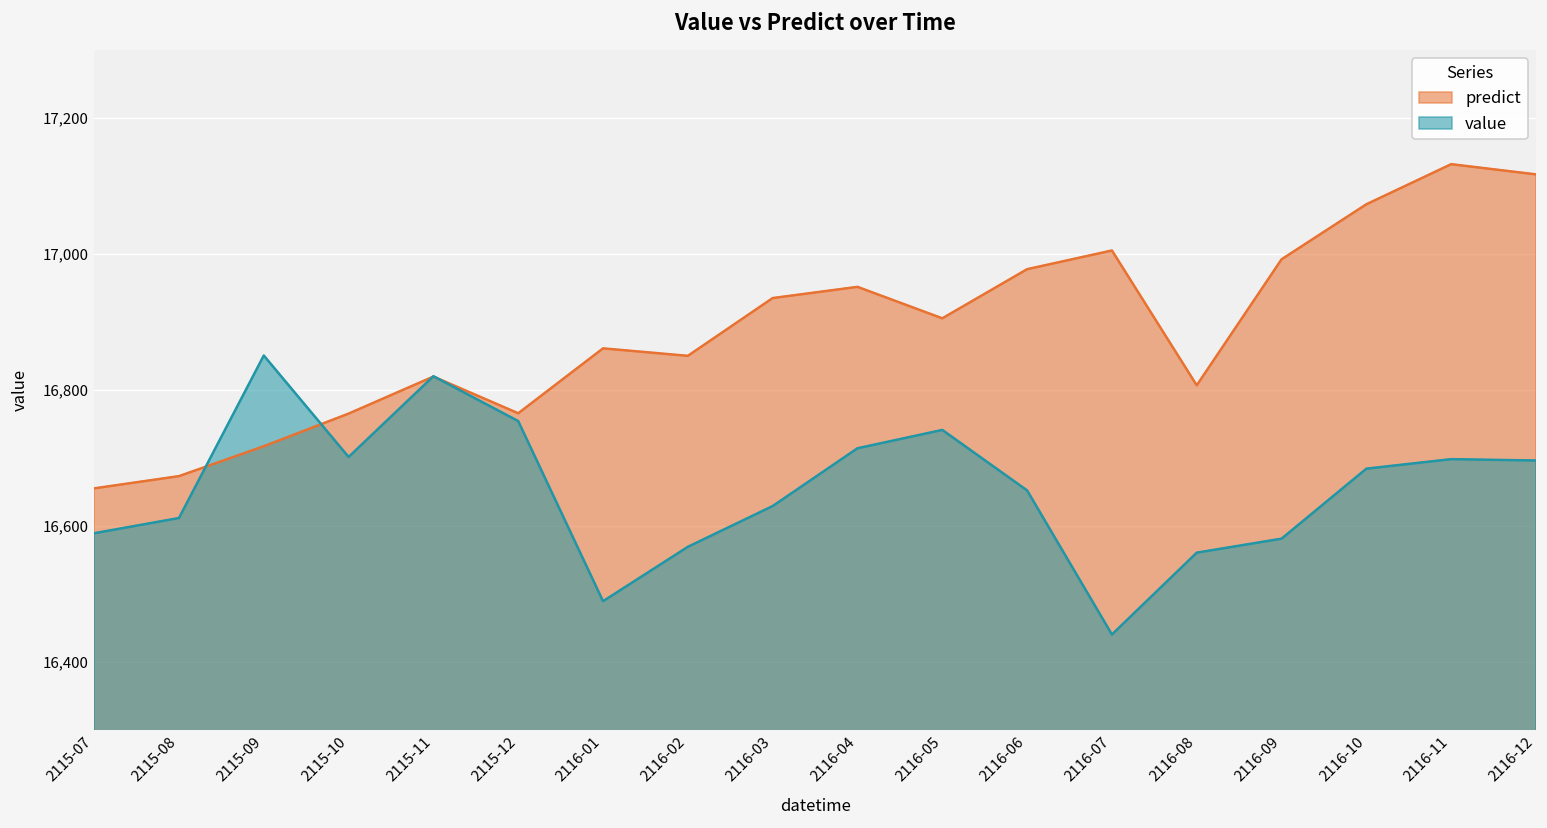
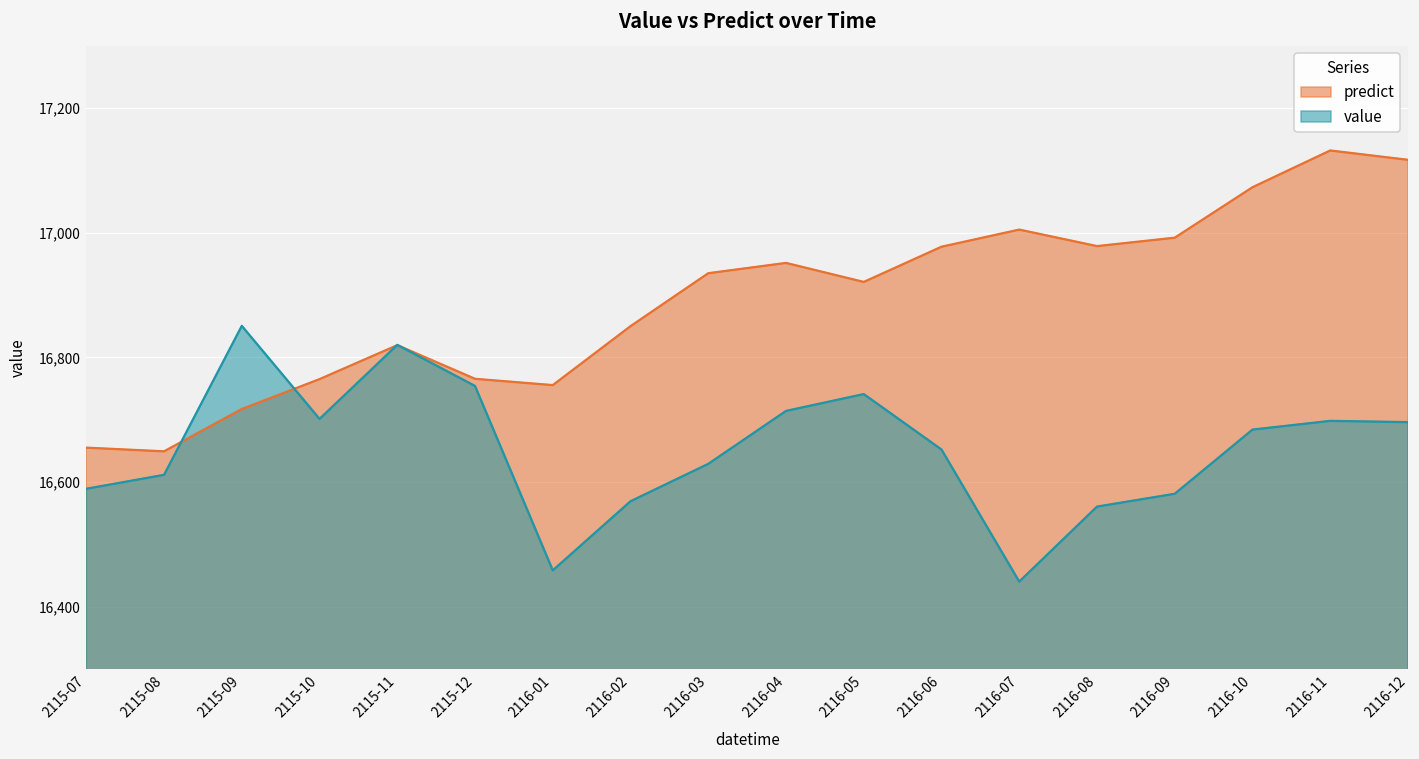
  {
    "predict": {
      "2115-07": "16,660",
-     "2115-08": "16,670",
+     "2115-08": "16,650",
      "2115-09": "16,720",
      "2115-10": "16,770",
      "2115-12": "16,770",
-     "2116-01": "16,860",
+     "2116-01": "16,760",
      "2116-02": "16,850",
      "2116-03": "16,940",
      "2116-04": "16,950",
-     "2116-05": "16,910",
+     "2116-05": "16,920",
      "2116-06": "16,980",
      "2116-07": "17,010",
-     "2116-08": "16,810",
+     "2116-08": "16,980",
      "2116-09": "16,990",
      "2116-10": "17,070",
      "2116-11": "17,130",
      "2116-12": "17,120"
    },
    "value": {
      "2115-07": "16,590",
      "2115-08": "16,610",
      "2115-09": "16,850",
      "2115-10": "16,700",
      "2115-12": "16,750",
-     "2116-01": "16,490",
+     "2116-01": "16,460",
      "2116-02": "16,570",
      "2116-03": "16,630",
      "2116-04": "16,710",
      "2116-05": "16,740",
      "2116-06": "16,650",
      "2116-07": "16,440",
      "2116-08": "16,560",
      "2116-09": "16,580",
      "2116-10": "16,680",
      "2116-11": "16,700",
      "2116-12": "16,700"
    }
  }
